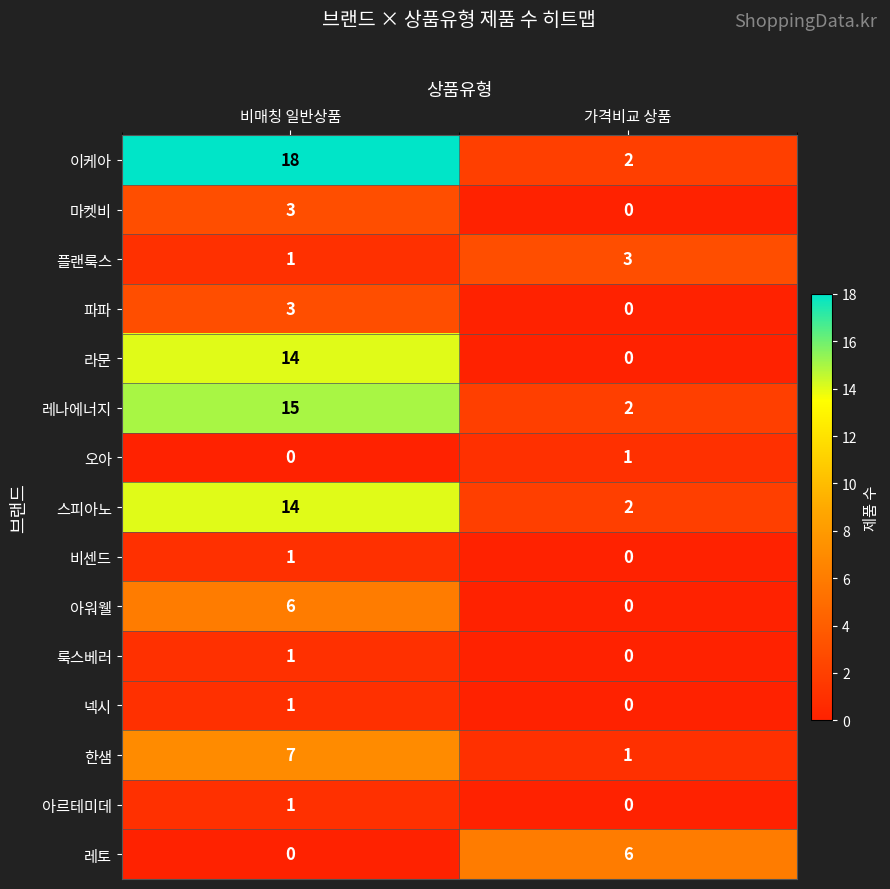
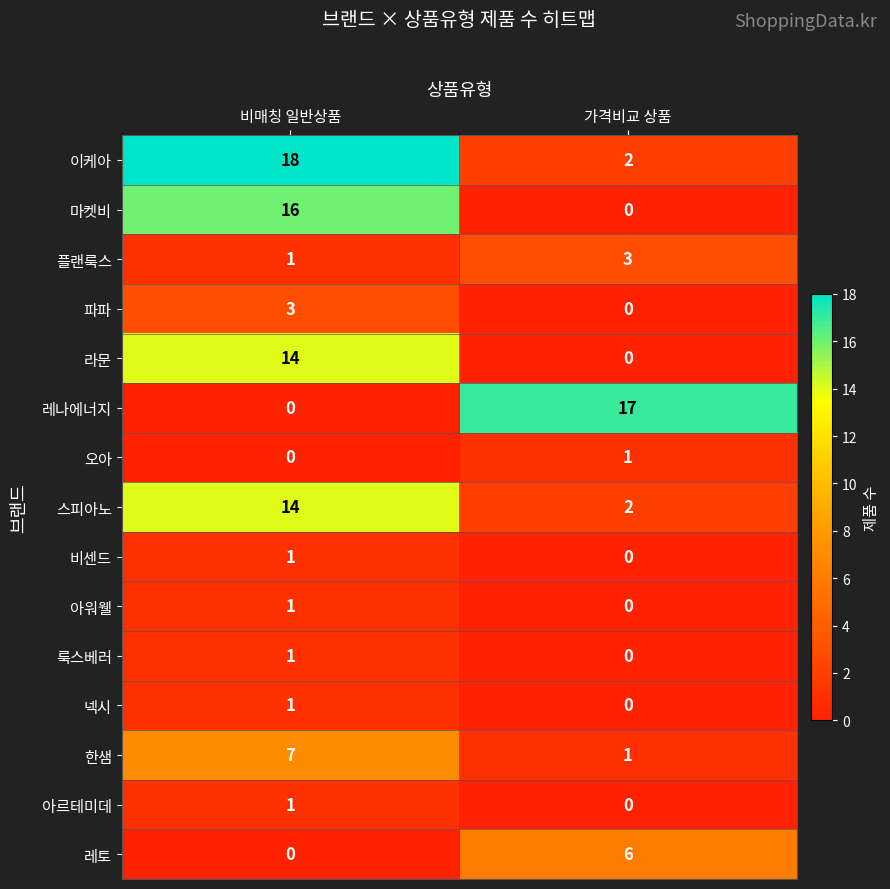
  {
    "이케아": {
      "비매칭 일반상품": 18,
      "가격비교 상품": 2
    },
    "마켓비": {
-     "비매칭 일반상품": 3,
+     "비매칭 일반상품": 16,
      "가격비교 상품": 0
    },
    "플랜룩스": {
      "비매칭 일반상품": 1,
      "가격비교 상품": 3
    },
    "파파": {
      "비매칭 일반상품": 3,
      "가격비교 상품": 0
    },
    "라문": {
      "비매칭 일반상품": 14,
      "가격비교 상품": 0
    },
    "레나에너지": {
-     "비매칭 일반상품": 15,
-     "가격비교 상품": 2
+     "비매칭 일반상품": 0,
+     "가격비교 상품": 17
    },
    "오아": {
      "비매칭 일반상품": 0,
      "가격비교 상품": 1
    },
    "스피아노": {
      "비매칭 일반상품": 14,
      "가격비교 상품": 2
    },
    "비센드": {
      "비매칭 일반상품": 1,
      "가격비교 상품": 0
    },
    "아워웰": {
-     "비매칭 일반상품": 6,
+     "비매칭 일반상품": 1,
      "가격비교 상품": 0
    },
    "룩스베러": {
      "비매칭 일반상품": 1,
      "가격비교 상품": 0
    },
    "넥시": {
      "비매칭 일반상품": 1,
      "가격비교 상품": 0
    },
    "한샘": {
      "비매칭 일반상품": 7,
      "가격비교 상품": 1
    },
    "아르테미데": {
      "비매칭 일반상품": 1,
      "가격비교 상품": 0
    },
    "레토": {
      "비매칭 일반상품": 0,
      "가격비교 상품": 6
    }
  }
